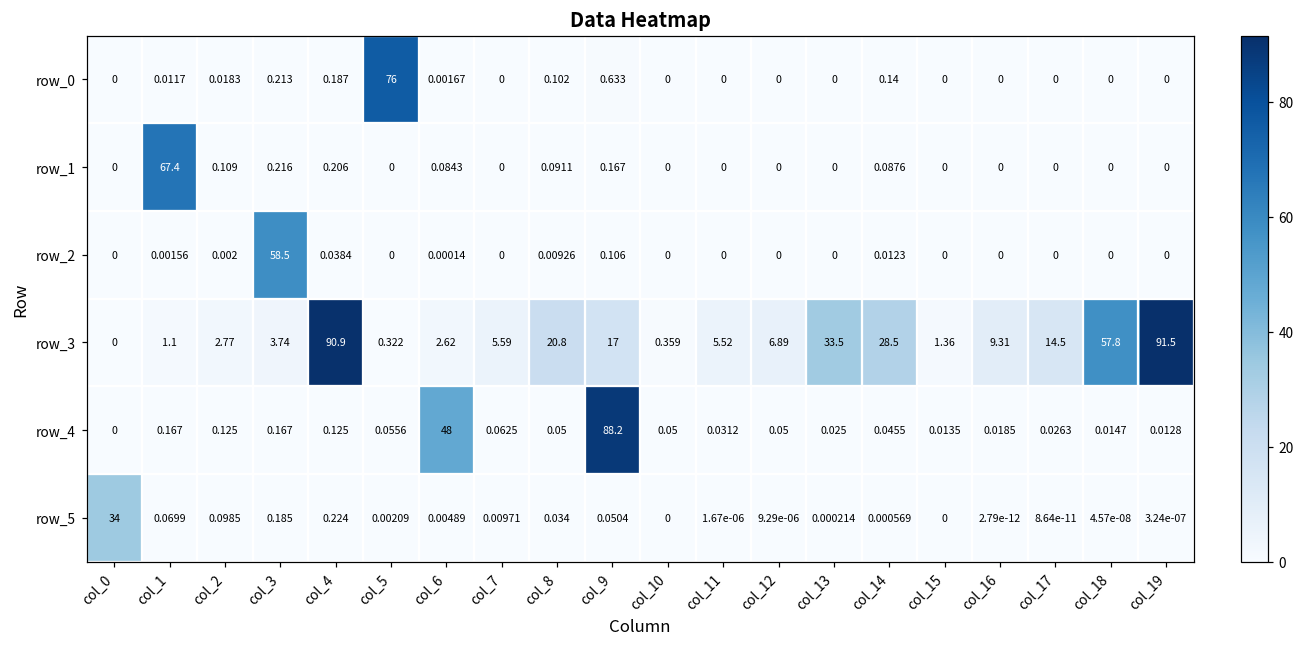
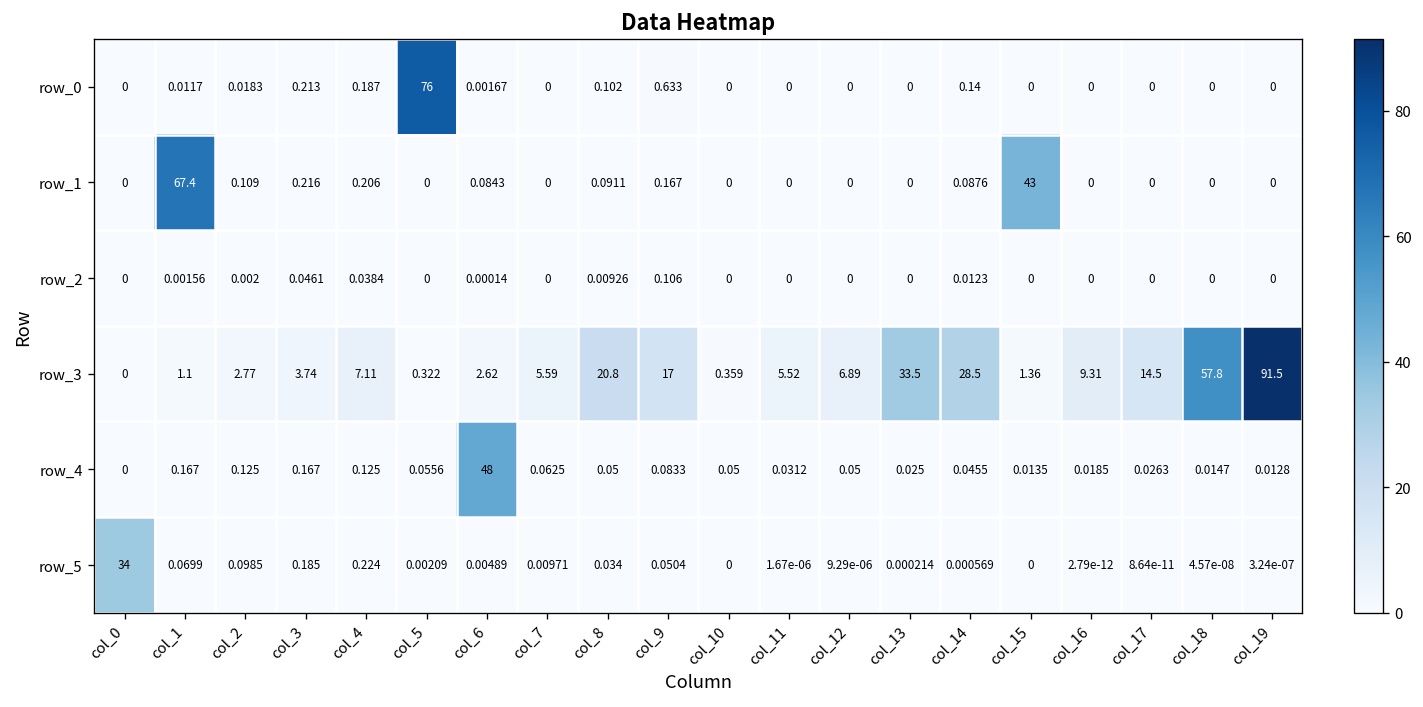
  {
    "row_0": {
      "col_0": "0",
      "col_1": "0.0117",
      "col_2": "0.0183",
      "col_3": "0.213",
      "col_4": "0.187",
      "col_5": "76",
      "col_6": "0.00167",
      "col_7": "0",
      "col_8": "0.102",
      "col_9": "0.633",
      "col_10": "0",
      "col_11": "0",
      "col_12": "0",
      "col_13": "0",
      "col_14": "0.14",
      "col_15": "0",
      "col_16": "0",
      "col_17": "0",
      "col_18": "0",
      "col_19": "0"
    },
    "row_1": {
      "col_0": "0",
      "col_1": "67.4",
      "col_2": "0.109",
      "col_3": "0.216",
      "col_4": "0.206",
      "col_5": "0",
      "col_6": "0.0843",
      "col_7": "0",
      "col_8": "0.0911",
      "col_9": "0.167",
      "col_10": "0",
      "col_11": "0",
      "col_12": "0",
      "col_13": "0",
      "col_14": "0.0876",
-     "col_15": "0",
+     "col_15": "43",
      "col_16": "0",
      "col_17": "0",
      "col_18": "0",
      "col_19": "0"
    },
    "row_2": {
      "col_0": "0",
      "col_1": "0.00156",
      "col_2": "0.002",
-     "col_3": "58.5",
+     "col_3": "0.0461",
      "col_4": "0.0384",
      "col_5": "0",
      "col_6": "0.00014",
      "col_7": "0",
      "col_8": "0.00926",
      "col_9": "0.106",
      "col_10": "0",
      "col_11": "0",
      "col_12": "0",
      "col_13": "0",
      "col_14": "0.0123",
      "col_15": "0",
      "col_16": "0",
      "col_17": "0",
      "col_18": "0",
      "col_19": "0"
    },
    "row_3": {
      "col_0": "0",
      "col_1": "1.1",
      "col_2": "2.77",
      "col_3": "3.74",
-     "col_4": "90.9",
+     "col_4": "7.11",
      "col_5": "0.322",
      "col_6": "2.62",
      "col_7": "5.59",
      "col_8": "20.8",
      "col_9": "17",
      "col_10": "0.359",
      "col_11": "5.52",
      "col_12": "6.89",
      "col_13": "33.5",
      "col_14": "28.5",
      "col_15": "1.36",
      "col_16": "9.31",
      "col_17": "14.5",
      "col_18": "57.8",
      "col_19": "91.5"
    },
    "row_4": {
      "col_0": "0",
      "col_1": "0.167",
      "col_2": "0.125",
      "col_3": "0.167",
      "col_4": "0.125",
      "col_5": "0.0556",
      "col_6": "48",
      "col_7": "0.0625",
      "col_8": "0.05",
-     "col_9": "88.2",
+     "col_9": "0.0833",
      "col_10": "0.05",
      "col_11": "0.0312",
      "col_12": "0.05",
      "col_13": "0.025",
      "col_14": "0.0455",
      "col_15": "0.0135",
      "col_16": "0.0185",
      "col_17": "0.0263",
      "col_18": "0.0147",
      "col_19": "0.0128"
    },
    "row_5": {
      "col_0": "34",
      "col_1": "0.0699",
      "col_2": "0.0985",
      "col_3": "0.185",
      "col_4": "0.224",
      "col_5": "0.00209",
      "col_6": "0.00489",
      "col_7": "0.00971",
      "col_8": "0.034",
      "col_9": "0.0504",
      "col_10": "0",
      "col_11": "1.67e-06",
      "col_12": "9.29e-06",
      "col_13": "0.000214",
      "col_14": "0.000569",
      "col_15": "0",
      "col_16": "2.79e-12",
      "col_17": "8.64e-11",
      "col_18": "4.57e-08",
      "col_19": "3.24e-07"
    }
  }
